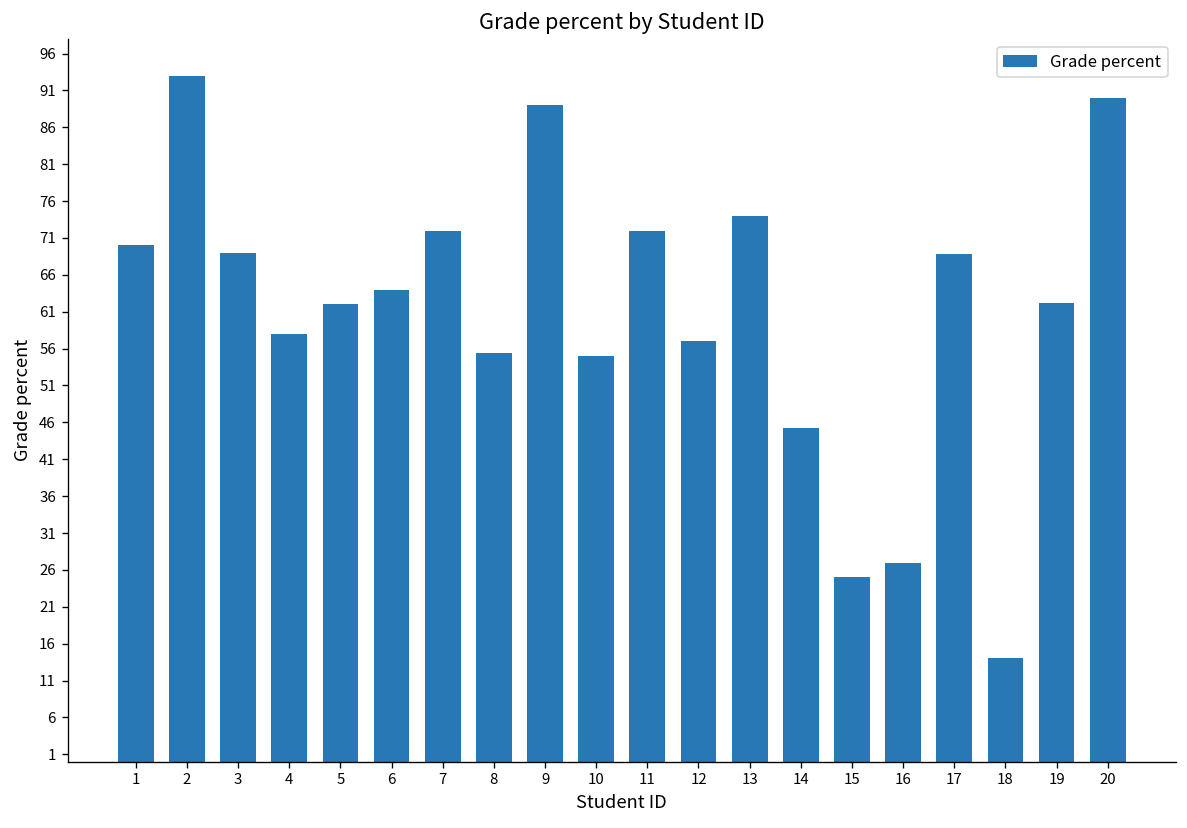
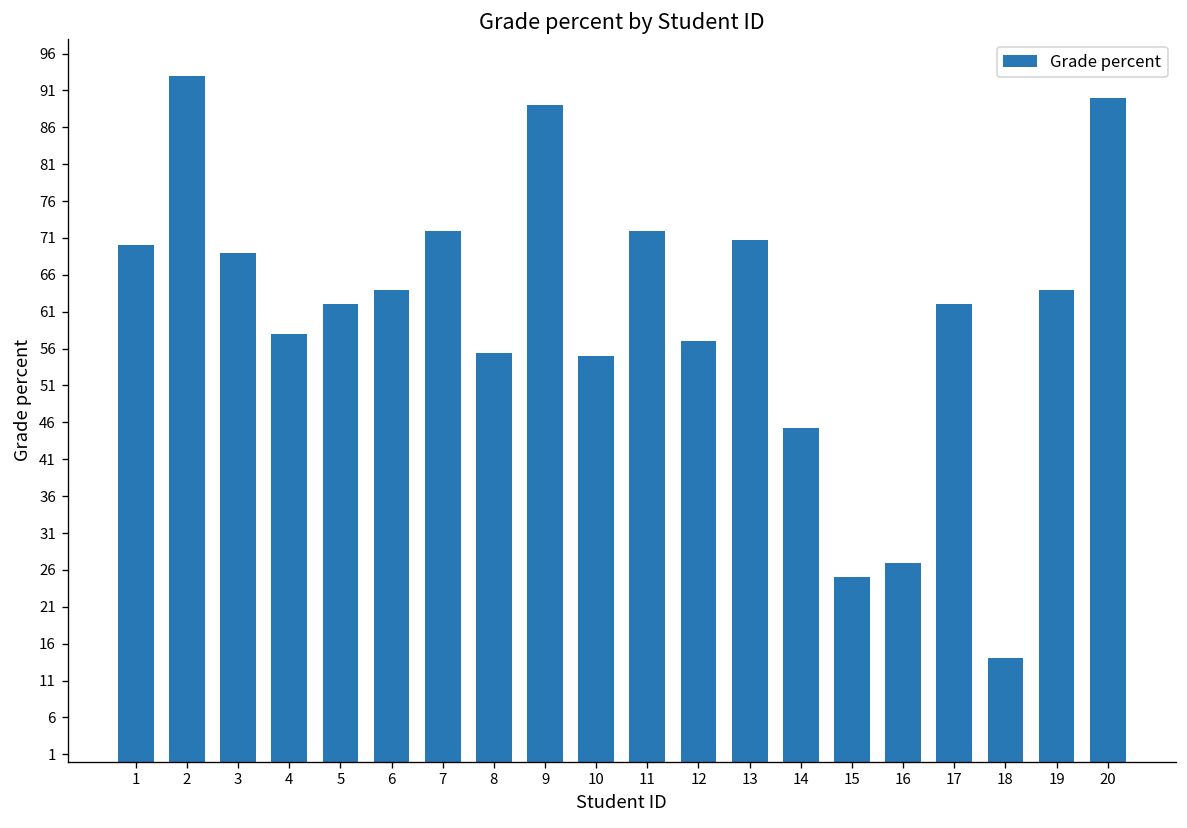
  {
    "1": 70,
    "2": 93,
    "3": 69,
    "4": 58,
    "5": 62,
    "6": 64,
    "7": 72,
    "8": 55,
    "9": 89,
    "10": 55,
    "11": 72,
    "12": 57,
-   "13": 74,
+   "13": 71,
    "14": 45,
    "15": 25,
    "16": 27,
-   "17": 69,
+   "17": 62,
    "18": 14,
-   "19": 62,
+   "19": 64,
    "20": 90
  }
